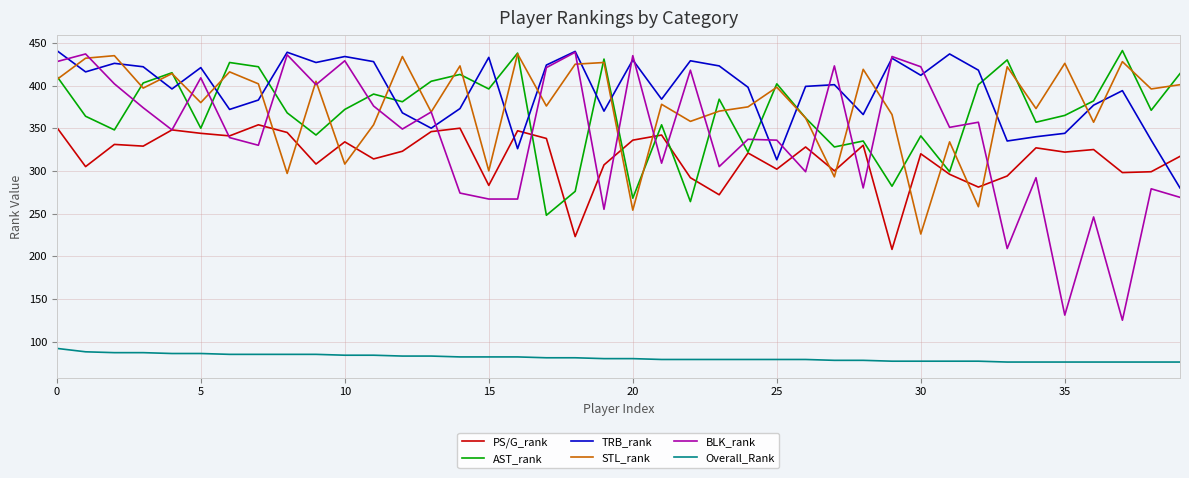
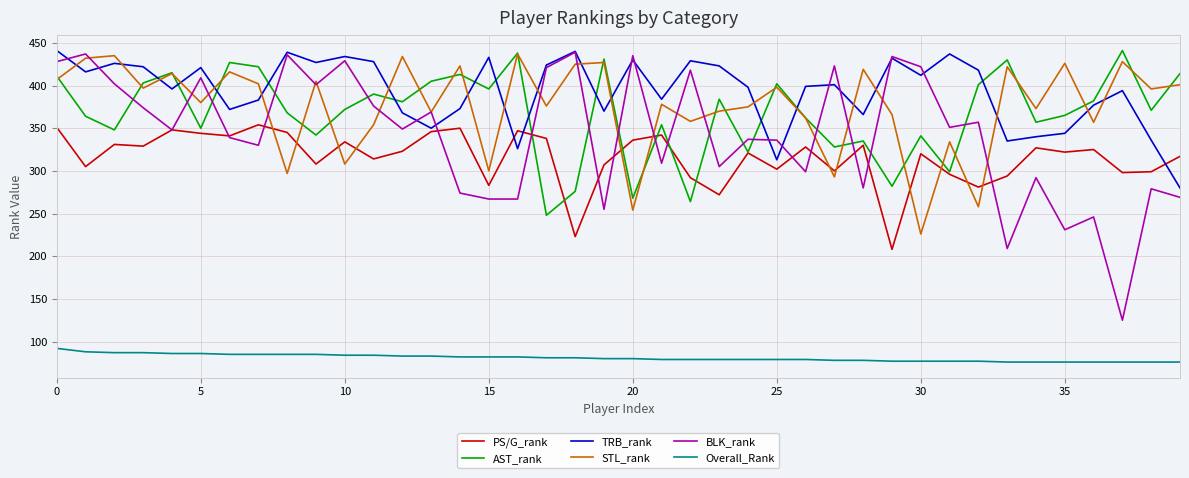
  {
    "PS/G_rank": {
      "0": 350,
      "5": 340,
      "10": 330,
      "15": 280,
      "20": 340,
      "25": 300,
      "30": 320,
      "35": 320
    },
    "AST_rank": {
      "0": 410,
      "5": 350,
      "10": 370,
      "15": 400,
      "20": 270,
      "25": 400,
      "30": 340,
      "35": 370
    },
    "TRB_rank": {
      "0": 440,
      "5": 420,
      "10": 430,
      "15": 430,
      "20": 430,
      "25": 310,
      "30": 410,
      "35": 340
    },
    "STL_rank": {
      "0": 410,
      "5": 380,
      "10": 310,
      "15": 300,
      "20": 250,
      "25": 400,
      "30": 230,
      "35": 430
    },
    "BLK_rank": {
      "0": 430,
      "5": 410,
      "10": 430,
      "15": 270,
      "20": 440,
      "25": 340,
      "30": 420,
-     "35": 130
+     "35": 230
    },
    "Overall_Rank": {
      "0": 90,
      "5": 90,
      "10": 80,
      "15": 80,
      "20": 80,
      "25": 80,
      "30": 80,
      "35": 80
    }
  }
